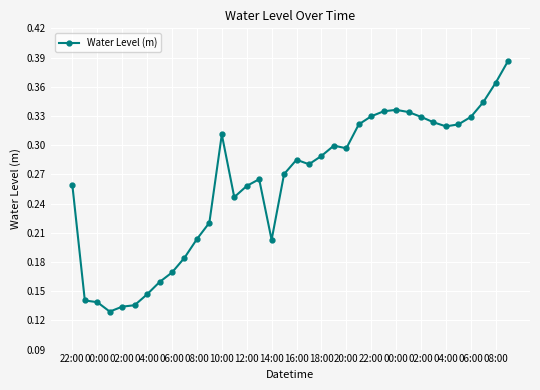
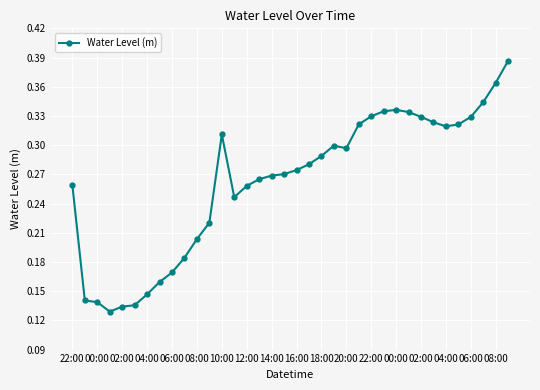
  {
    "10:00": 0.31,
    "12:00": 0.26,
-   "14:00": 0.20,
-   "16:00": 0.28,
+   "14:00": 0.27,
+   "16:00": 0.27,
    "18:00": 0.29,
    "20:00": 0.30
  }
